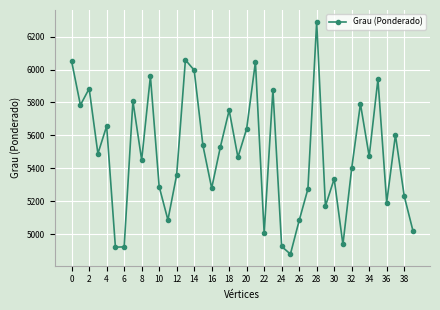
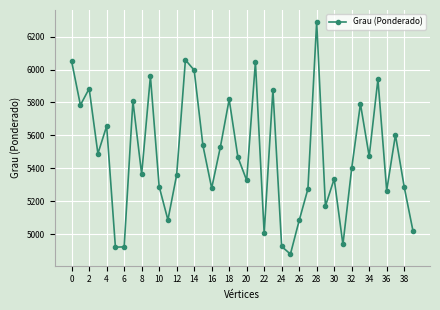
  {
    "0": 6050,
    "2": 5880,
    "4": 5660,
    "6": 4920,
-   "8": 5450,
+   "8": 5360,
    "10": 5290,
    "12": 5360,
    "14": 6000,
    "16": 5280,
-   "18": 5750,
-   "20": 5640,
+   "18": 5820,
+   "20": 5330,
    "22": 5000,
    "24": 4930,
    "26": 5080,
    "28": 6290,
    "30": 5340,
    "32": 5400,
    "34": 5470,
-   "36": 5190,
-   "38": 5230
+   "36": 5260,
+   "38": 5290
  }
